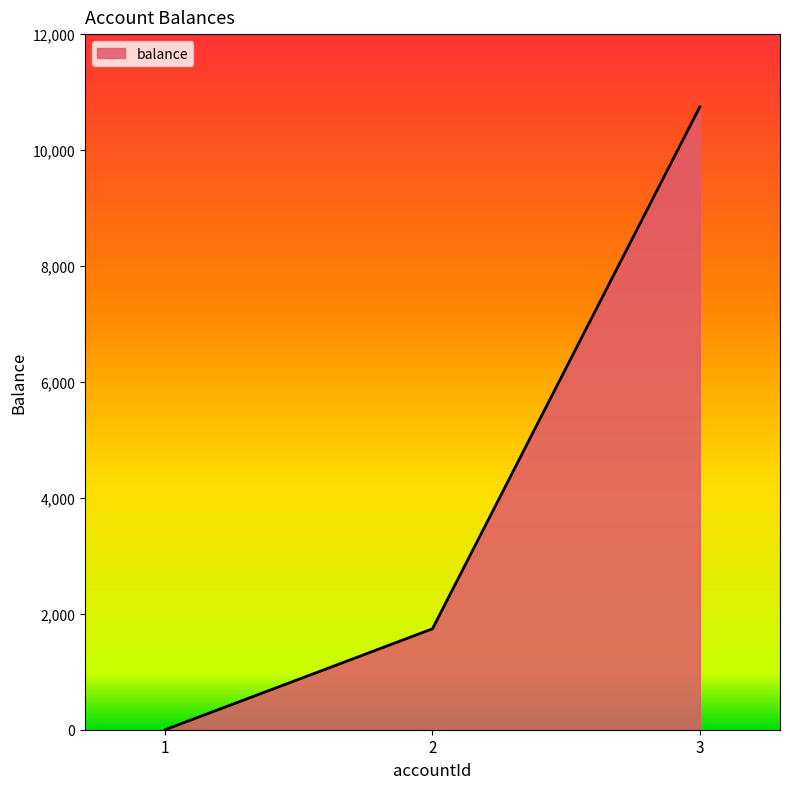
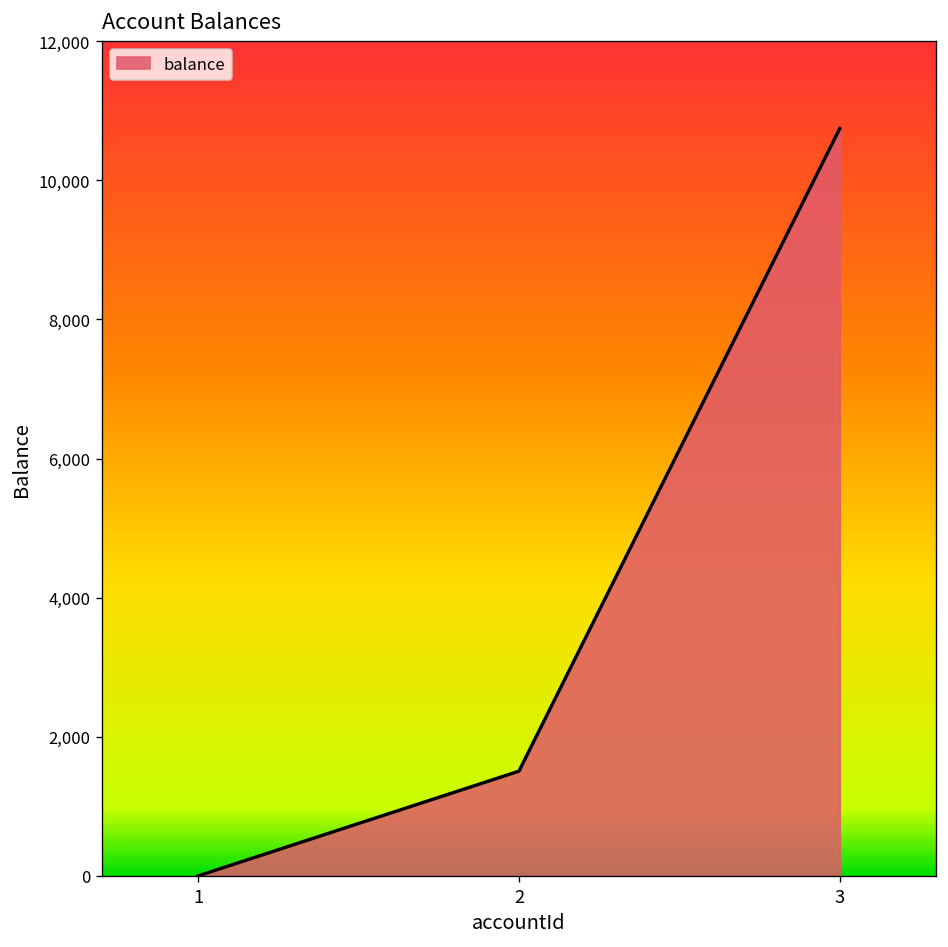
  {
    "1": "0",
-   "2": "1,700",
+   "2": "1,500",
    "3": "10,700"
  }
